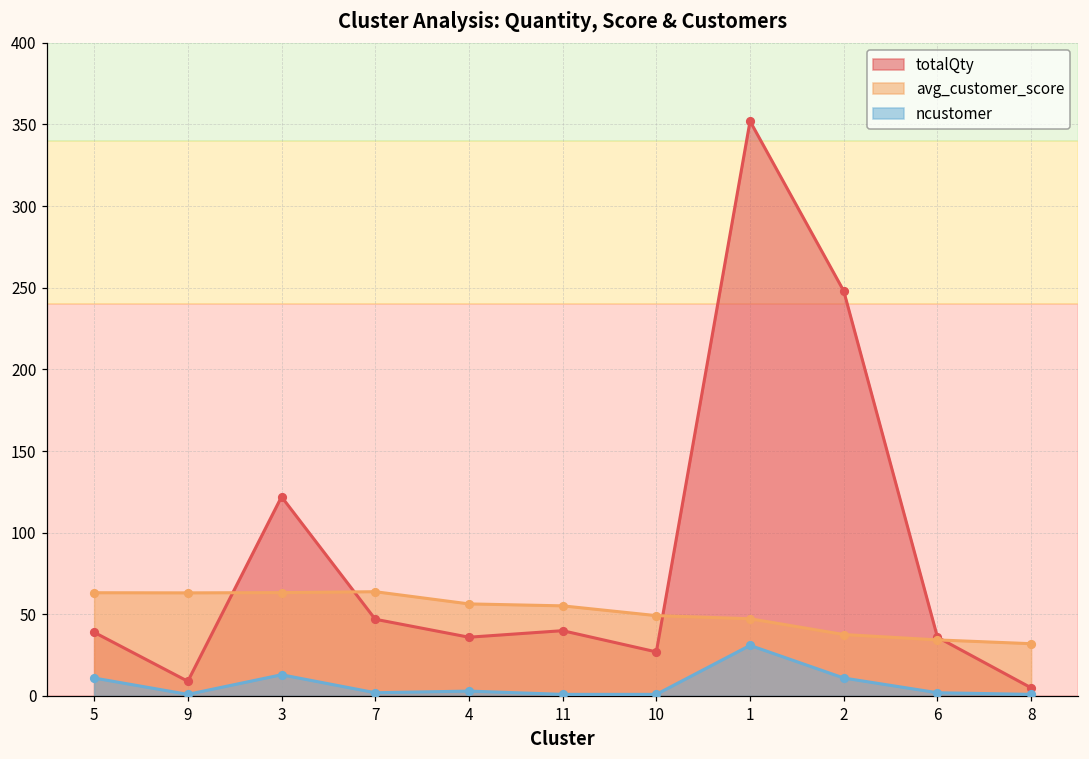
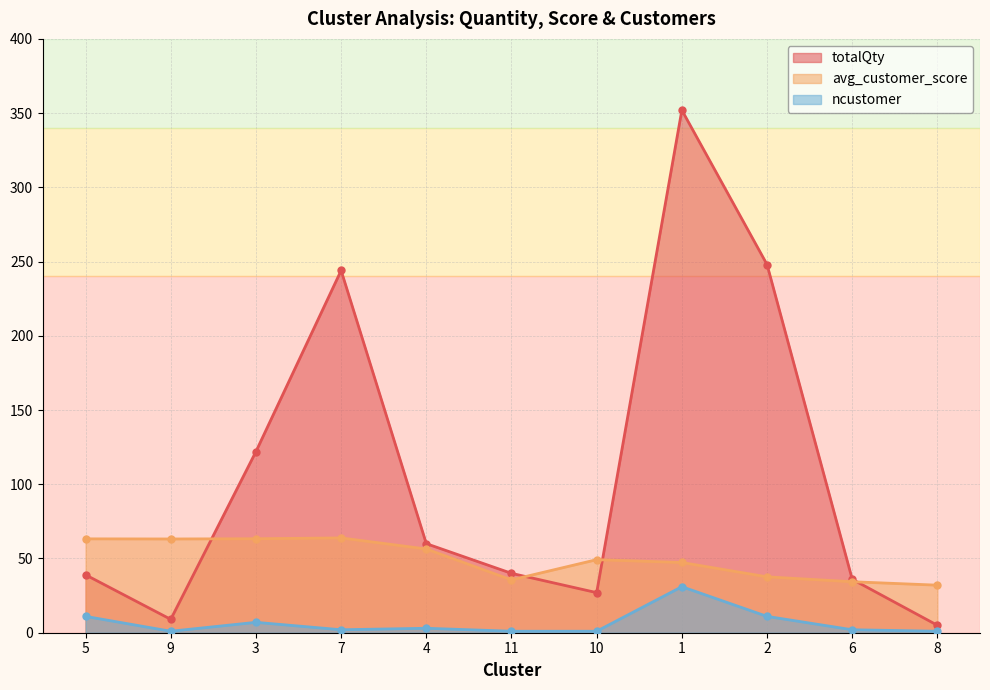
  {
    "totalQty": {
      "5": 39,
      "9": 9,
      "3": 122,
-     "7": 47,
-     "4": 36,
+     "7": 244,
+     "4": 60,
      "11": 40,
      "10": 27,
      "1": 352,
      "2": 248,
      "8": 5
    },
    "avg_customer_score": {
      "5": 63,
      "9": 63,
      "3": 63,
      "7": 64,
      "4": 56,
-     "11": 55,
+     "11": 36,
      "10": 49,
      "1": 47,
      "2": 38,
      "8": 32
    },
    "ncustomer": {
      "5": 11,
      "9": 1,
-     "3": 13,
+     "3": 7,
      "7": 2,
      "4": 3,
      "11": 1,
      "10": 1,
      "1": 31,
      "2": 11,
      "6": 2,
      "8": 1
    }
  }
